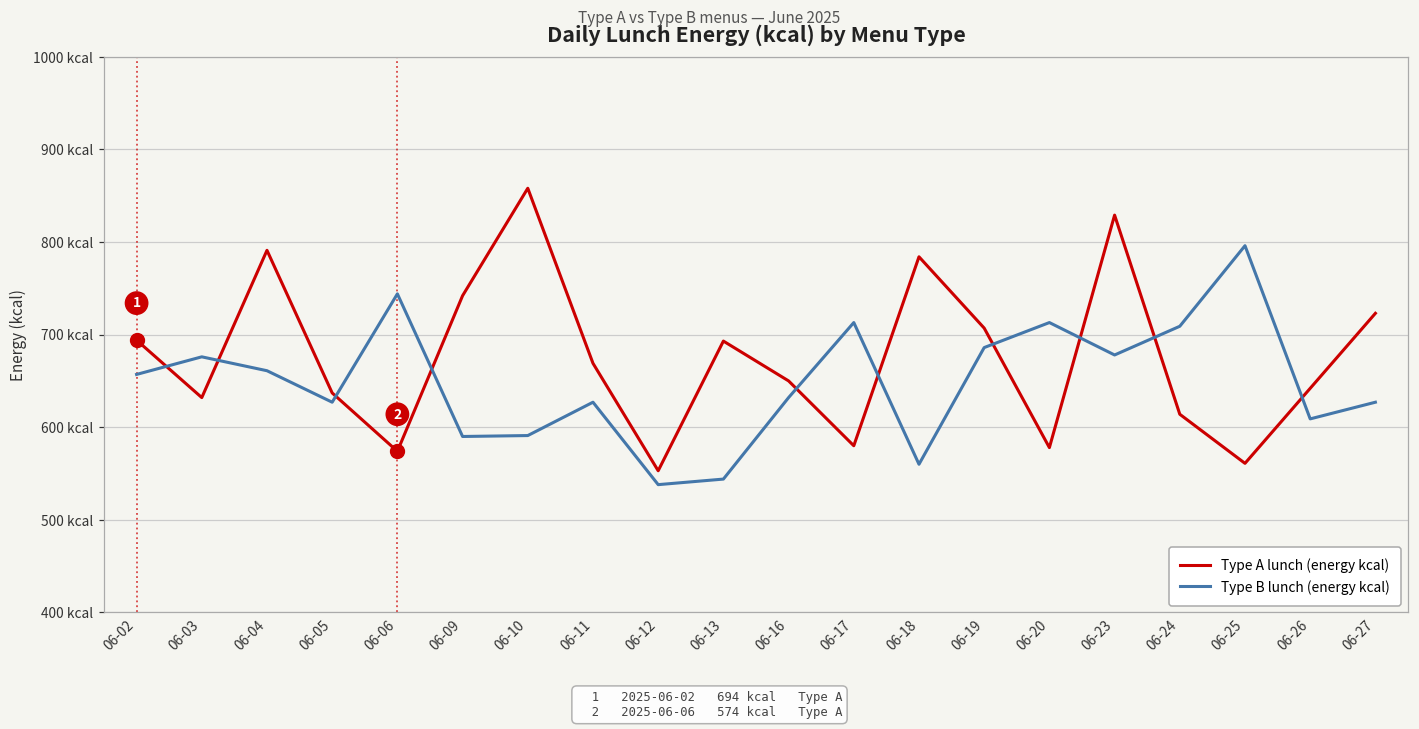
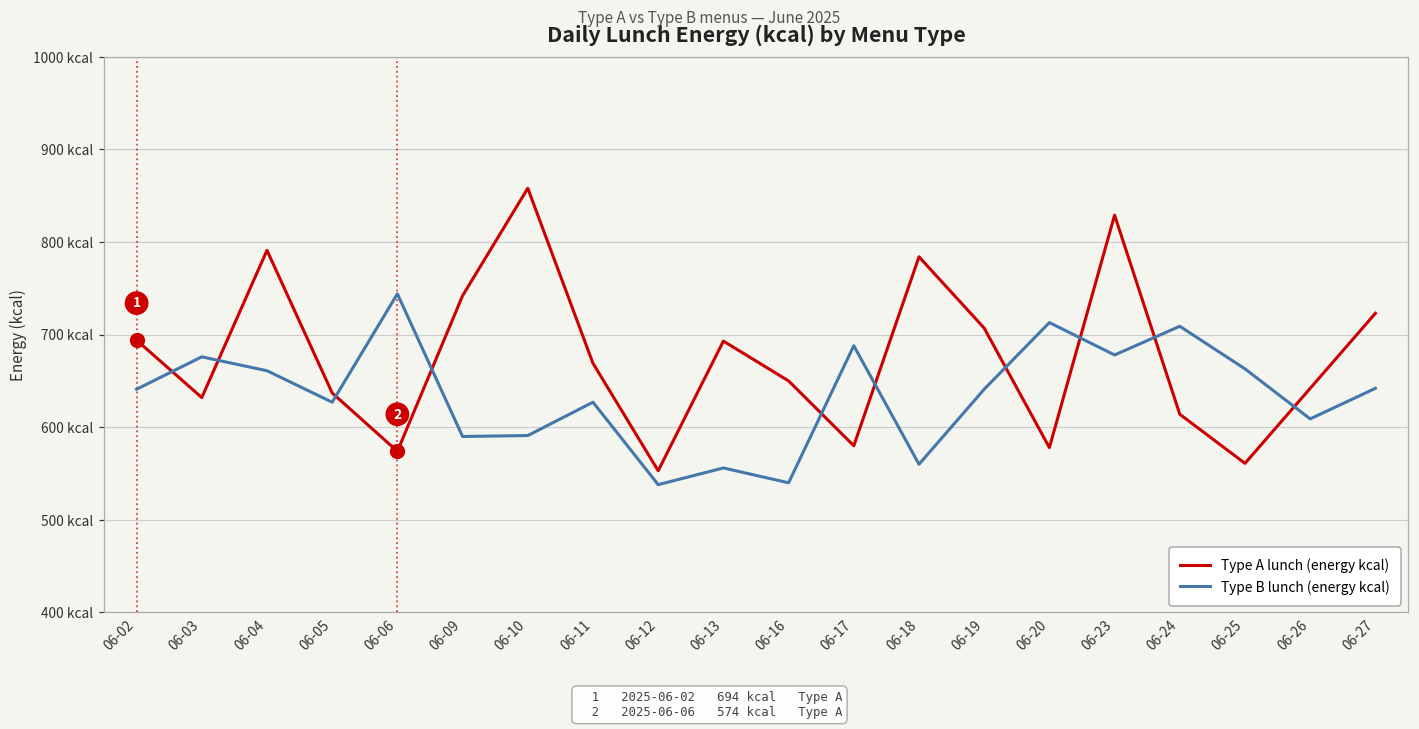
  {
    "Type B lunch (energy kcal)": {
-     "06-02": "660 kcal",
+     "06-02": "640 kcal",
      "06-03": "680 kcal",
      "06-04": "660 kcal",
      "06-05": "630 kcal",
      "06-06": "740 kcal",
      "06-09": "590 kcal",
      "06-10": "590 kcal",
      "06-11": "630 kcal",
      "06-12": "540 kcal",
-     "06-13": "540 kcal",
-     "06-16": "630 kcal",
-     "06-17": "710 kcal",
+     "06-13": "560 kcal",
+     "06-16": "540 kcal",
+     "06-17": "690 kcal",
      "06-18": "560 kcal",
-     "06-19": "690 kcal",
+     "06-19": "640 kcal",
      "06-20": "710 kcal",
      "06-23": "680 kcal",
      "06-24": "710 kcal",
-     "06-25": "800 kcal",
+     "06-25": "660 kcal",
      "06-26": "610 kcal",
-     "06-27": "630 kcal"
+     "06-27": "640 kcal"
    }
  }
